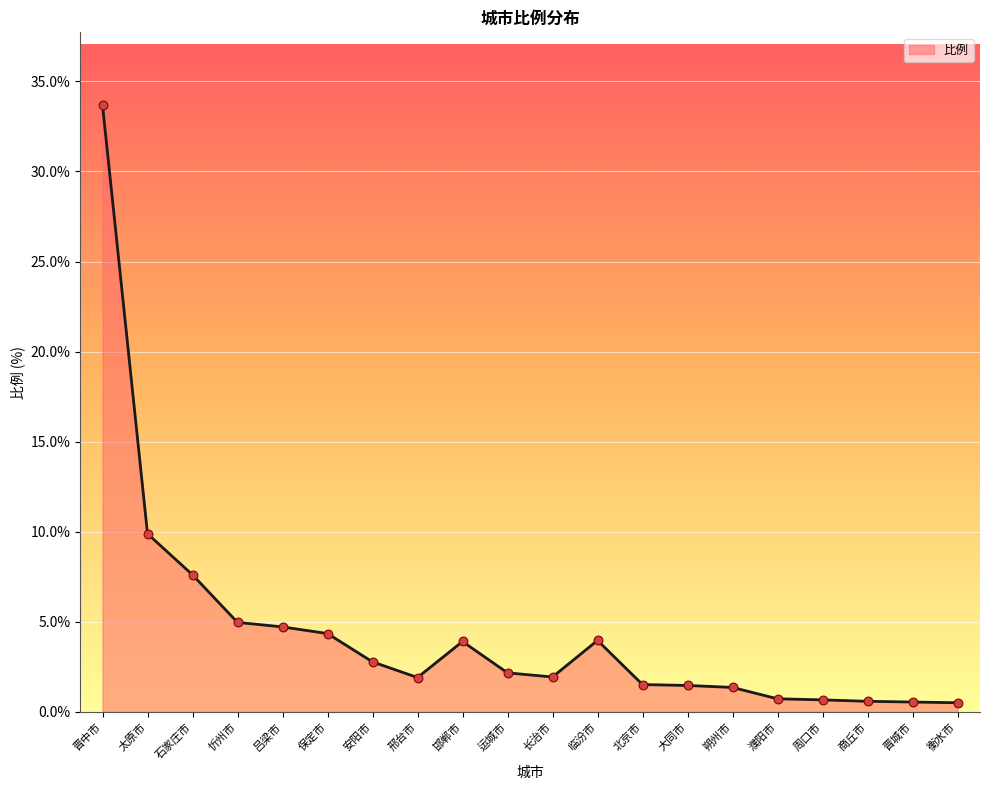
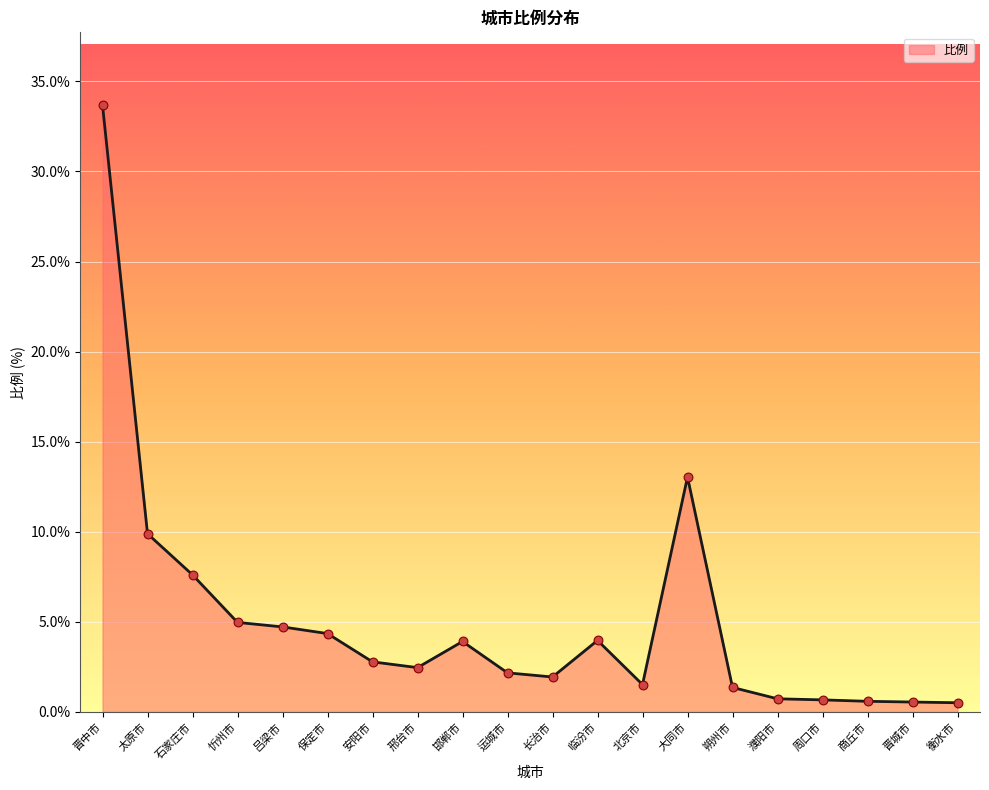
  {
    "晋中市": "33.7%",
    "太原市": "9.9%",
    "石家庄市": "7.6%",
    "忻州市": "5.0%",
    "吕梁市": "4.7%",
    "保定市": "4.4%",
    "安阳市": "2.8%",
-   "邢台市": "1.9%",
+   "邢台市": "2.5%",
    "邯郸市": "3.9%",
    "运城市": "2.2%",
    "长治市": "1.9%",
    "临汾市": "4.0%",
    "北京市": "1.5%",
-   "大同市": "1.5%",
+   "大同市": "13.0%",
    "朔州市": "1.4%",
    "濮阳市": "0.7%",
    "周口市": "0.7%",
    "商丘市": "0.6%",
    "晋城市": "0.6%",
    "衡水市": "0.5%"
  }
